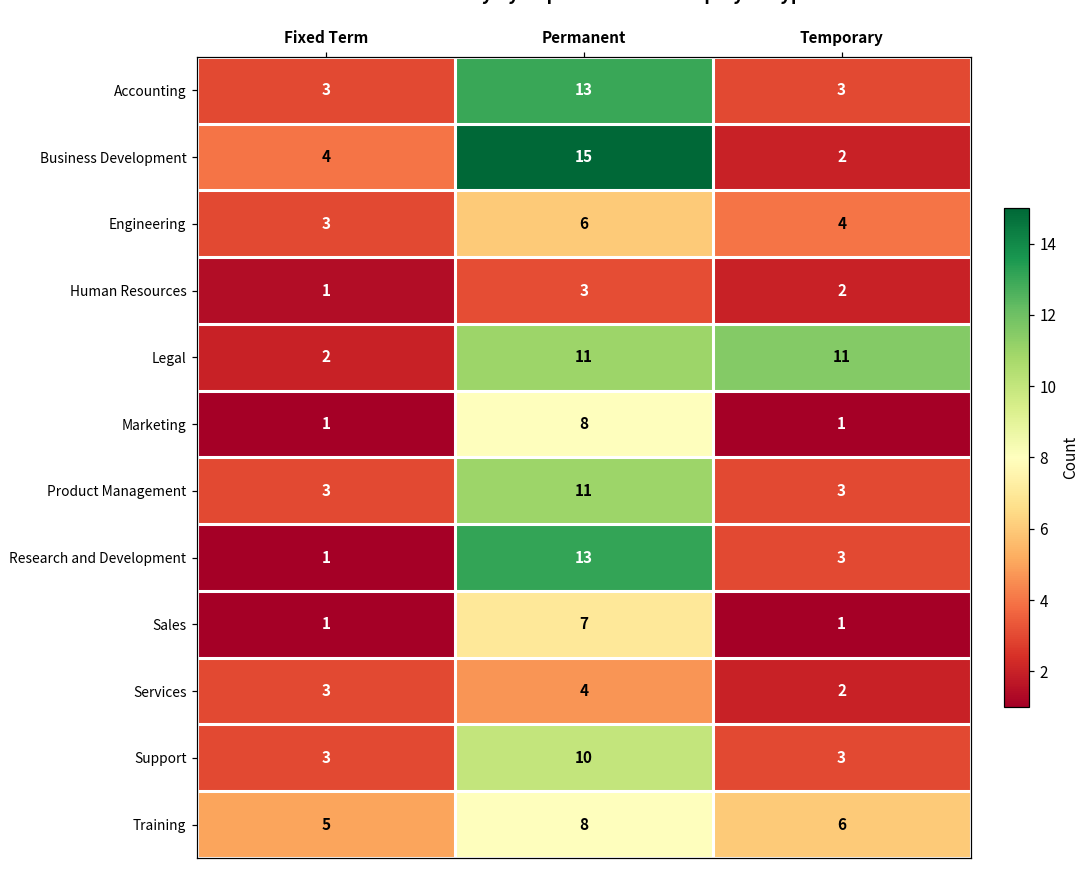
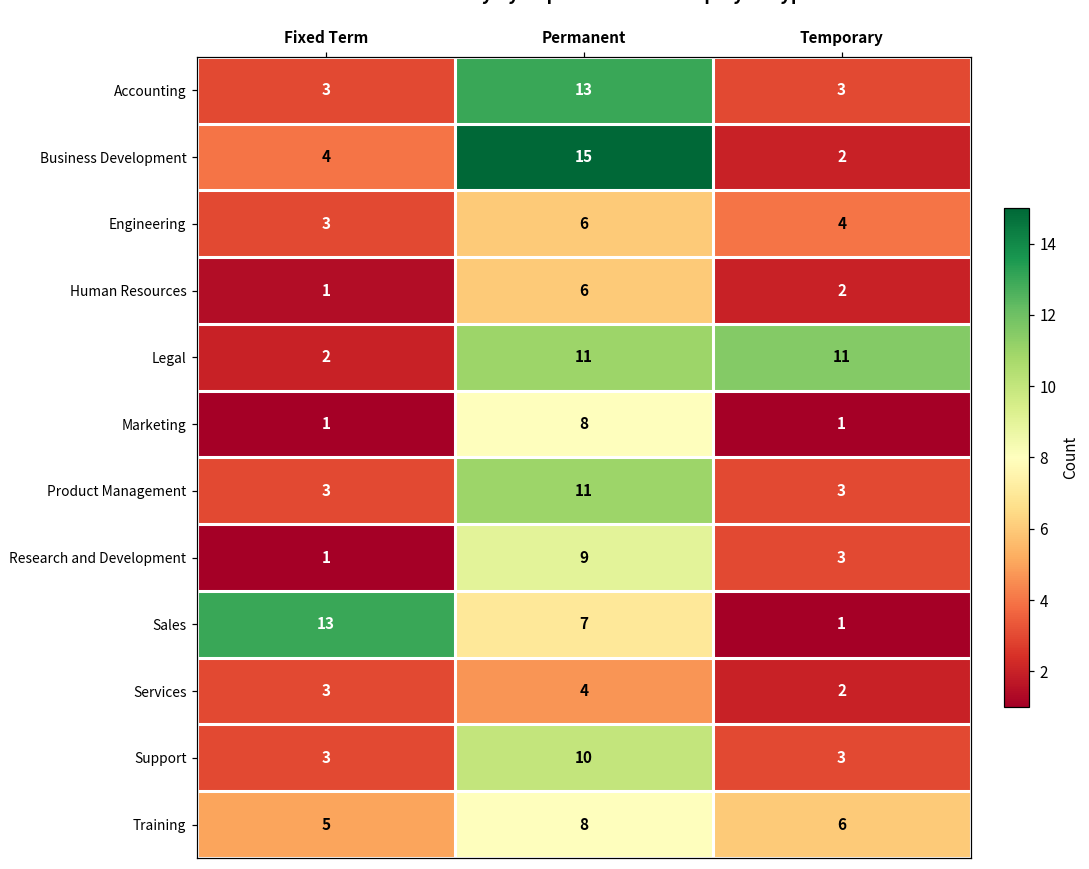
  {
    "Accounting": {
      "Fixed Term": 3,
      "Permanent": 13,
      "Temporary": 3
    },
    "Business Development": {
      "Fixed Term": 4,
      "Permanent": 15,
      "Temporary": 2
    },
    "Engineering": {
      "Fixed Term": 3,
      "Permanent": 6,
      "Temporary": 4
    },
    "Human Resources": {
      "Fixed Term": 1,
-     "Permanent": 3,
+     "Permanent": 6,
      "Temporary": 2
    },
    "Legal": {
      "Fixed Term": 2,
      "Permanent": 11,
      "Temporary": 11
    },
    "Marketing": {
      "Fixed Term": 1,
      "Permanent": 8,
      "Temporary": 1
    },
    "Product Management": {
      "Fixed Term": 3,
      "Permanent": 11,
      "Temporary": 3
    },
    "Research and Development": {
      "Fixed Term": 1,
-     "Permanent": 13,
+     "Permanent": 9,
      "Temporary": 3
    },
    "Sales": {
-     "Fixed Term": 1,
+     "Fixed Term": 13,
      "Permanent": 7,
      "Temporary": 1
    },
    "Services": {
      "Fixed Term": 3,
      "Permanent": 4,
      "Temporary": 2
    },
    "Support": {
      "Fixed Term": 3,
      "Permanent": 10,
      "Temporary": 3
    },
    "Training": {
      "Fixed Term": 5,
      "Permanent": 8,
      "Temporary": 6
    }
  }
